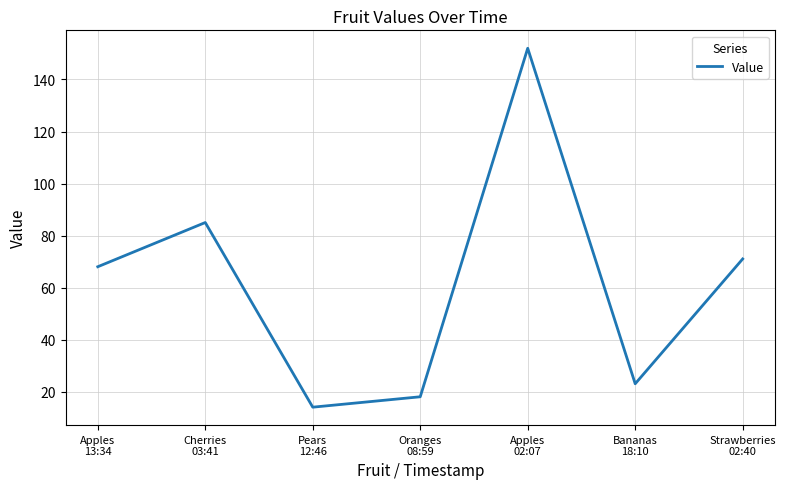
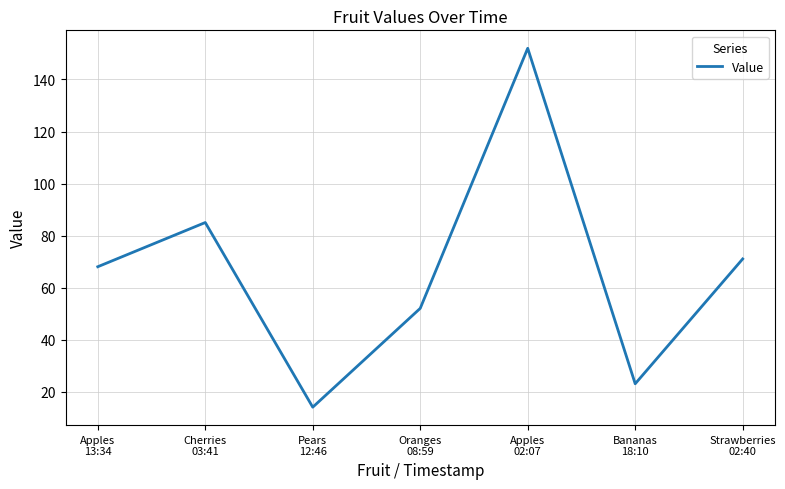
  {
    "Apples 13:34": 68,
    "Cherries 03:41": 85,
    "Pears 12:46": 14,
-   "Oranges 08:59": 18,
+   "Oranges 08:59": 52,
    "Apples 02:07": 152,
    "Bananas 18:10": 23,
    "Strawberries 02:40": 71
  }
